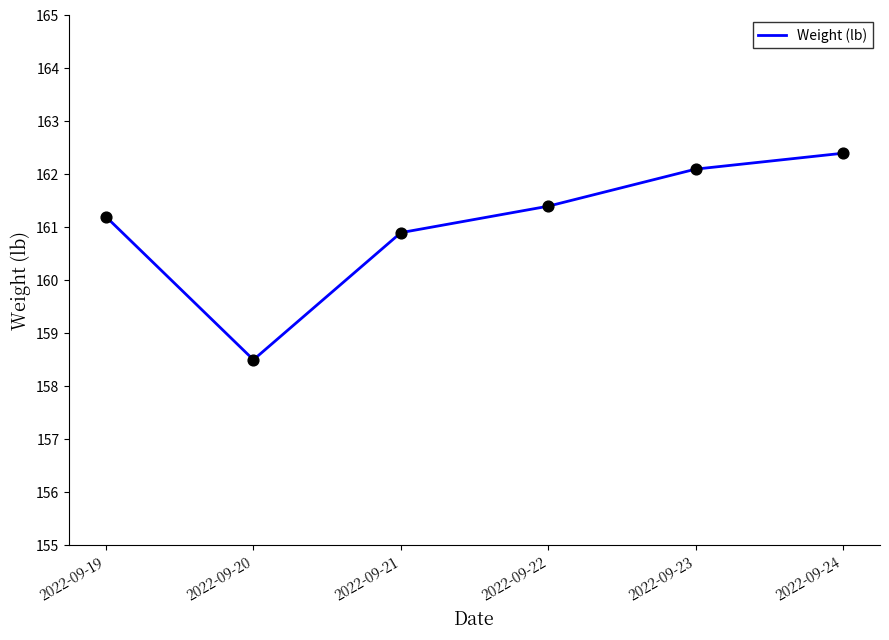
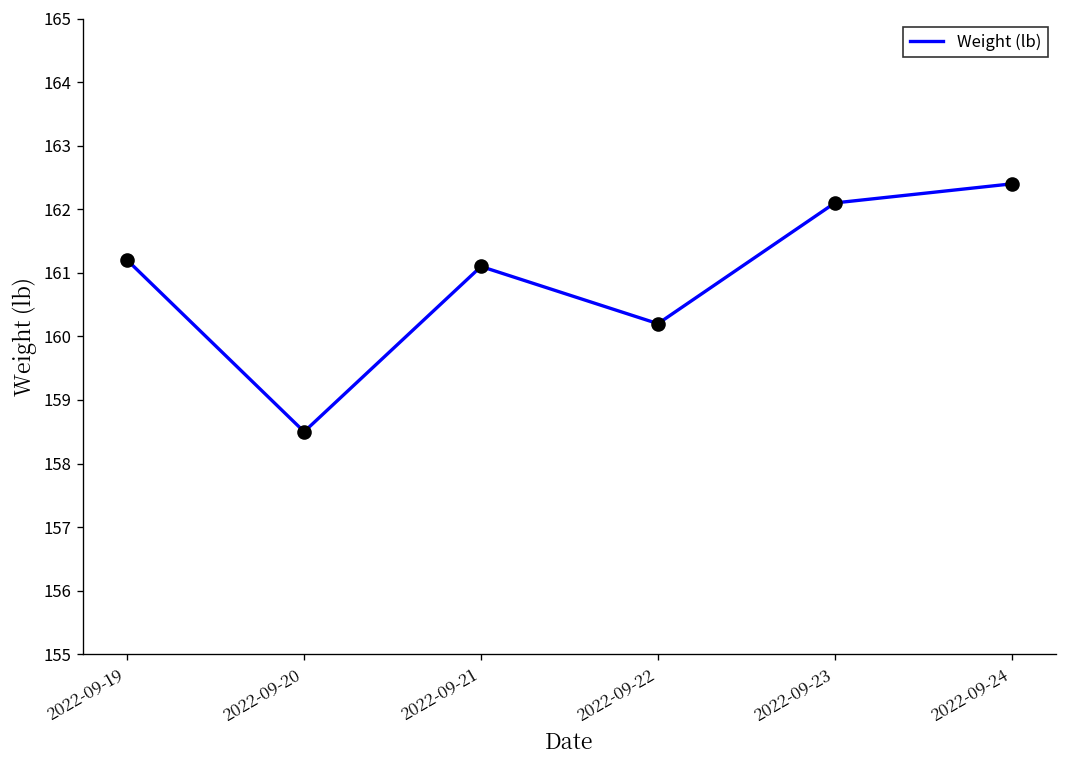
  {
    "2022-09-19": 161.2,
    "2022-09-20": 158.5,
-   "2022-09-21": 160.9,
-   "2022-09-22": 161.4,
+   "2022-09-21": 161.1,
+   "2022-09-22": 160.2,
    "2022-09-23": 162.1,
    "2022-09-24": 162.4
  }
